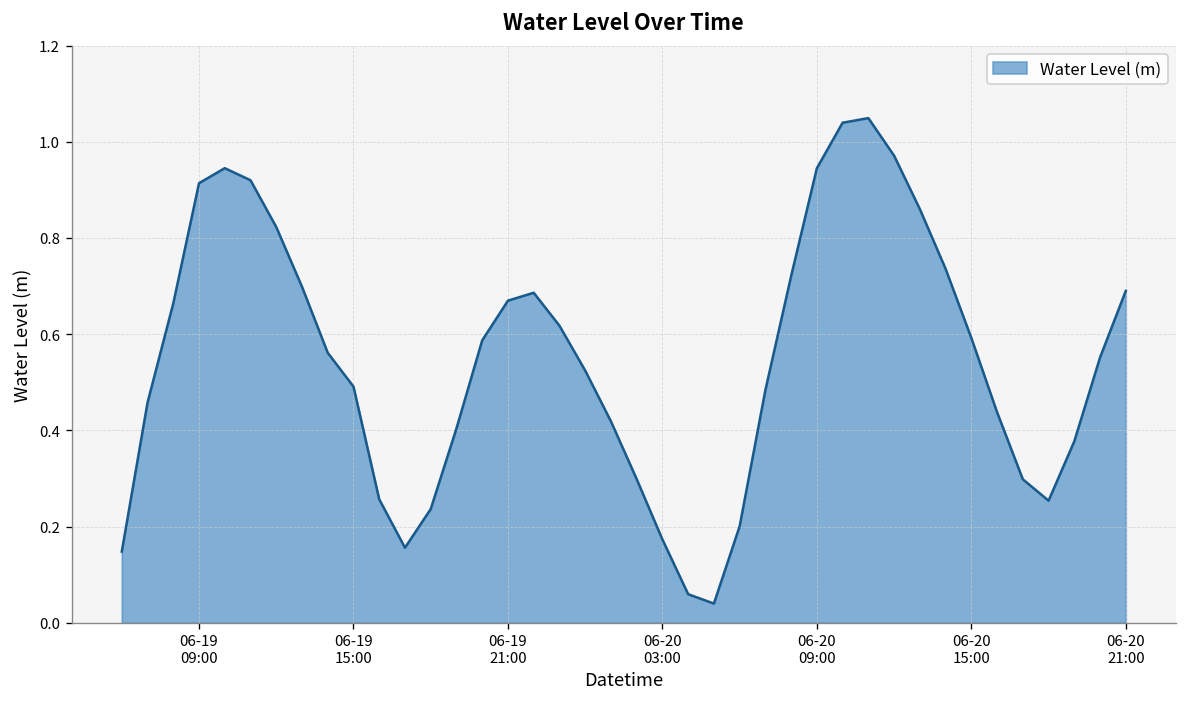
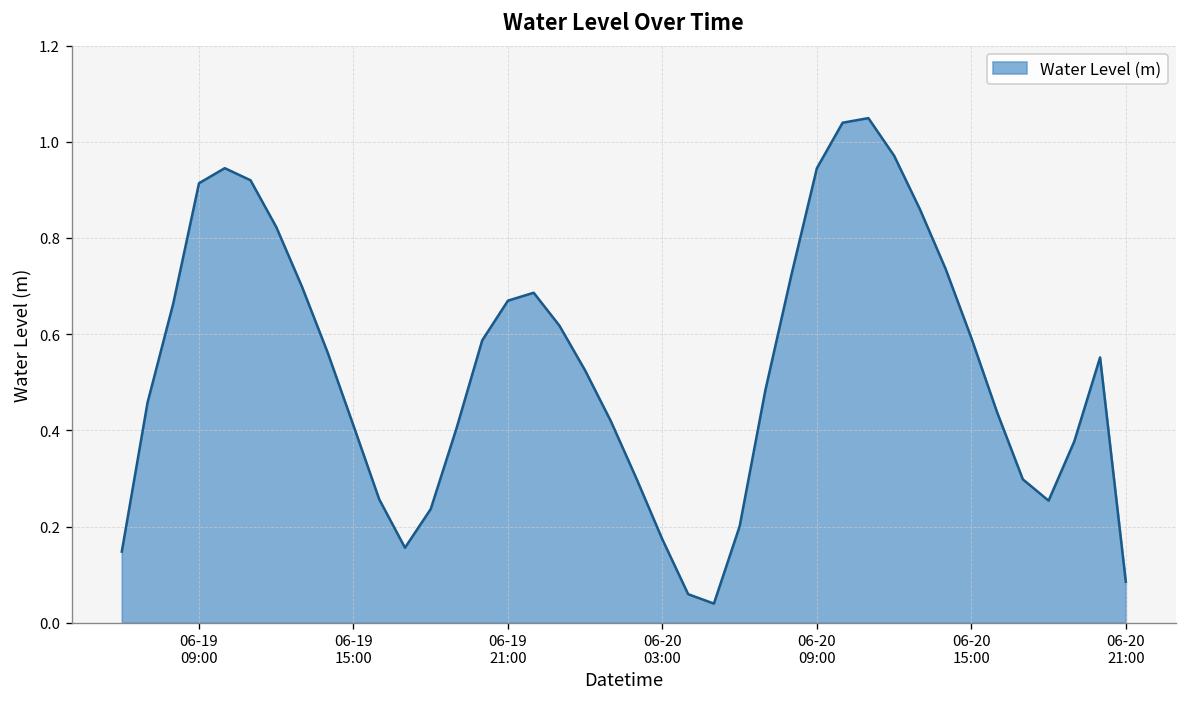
  {
    "06-19 09:00": 0.91,
-   "06-19 15:00": 0.49,
+   "06-19 15:00": 0.41,
    "06-19 21:00": 0.67,
    "06-20 03:00": 0.17,
    "06-20 09:00": 0.95,
    "06-20 15:00": 0.59,
-   "06-20 21:00": 0.69
+   "06-20 21:00": 0.09
  }
